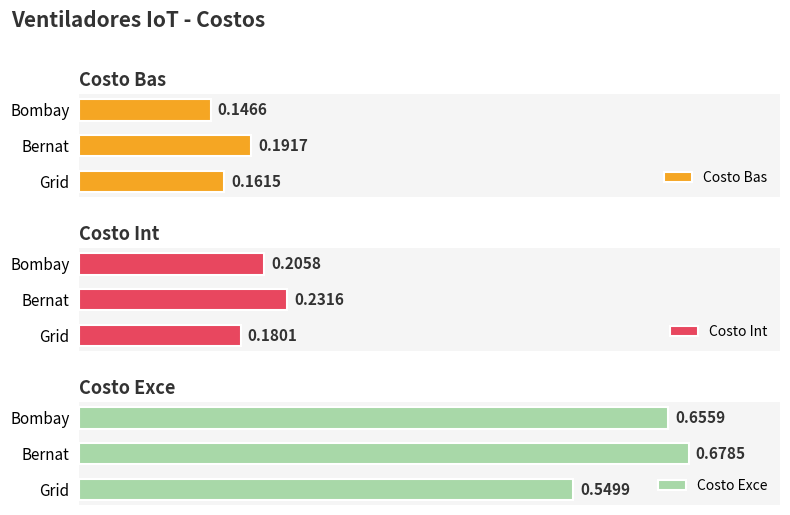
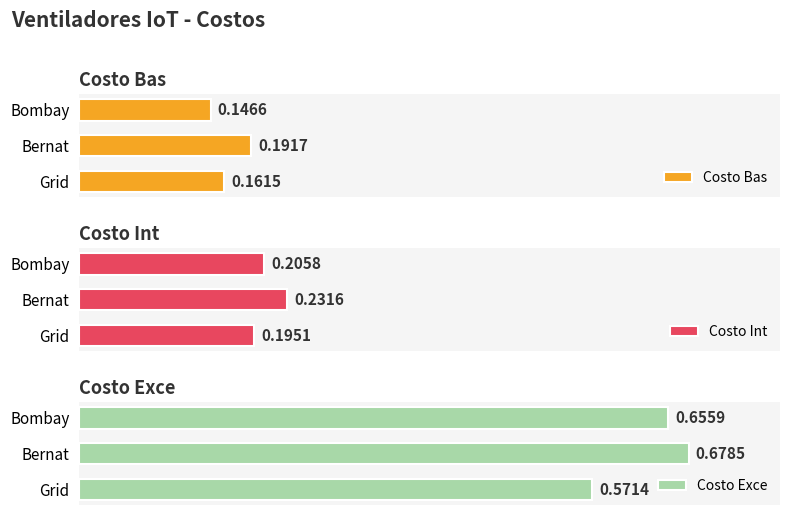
  {
    "Costo Bas": {
      "Bombay": 0.1466,
      "Bernat": 0.1917,
      "Grid": 0.1615
    },
    "Costo Int": {
      "Bombay": 0.2058,
      "Bernat": 0.2316,
-     "Grid": 0.1801
+     "Grid": 0.1951
    },
    "Costo Exce": {
      "Bombay": 0.6559,
      "Bernat": 0.6785,
-     "Grid": 0.5499
+     "Grid": 0.5714
    }
  }
